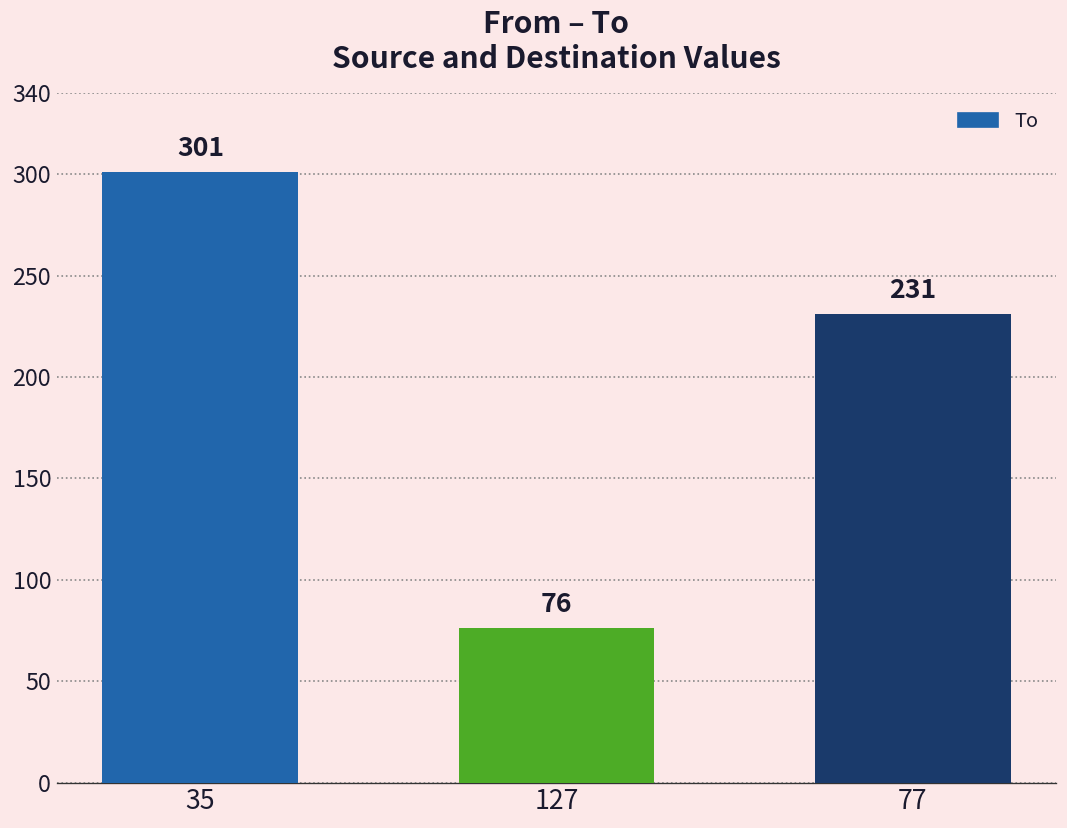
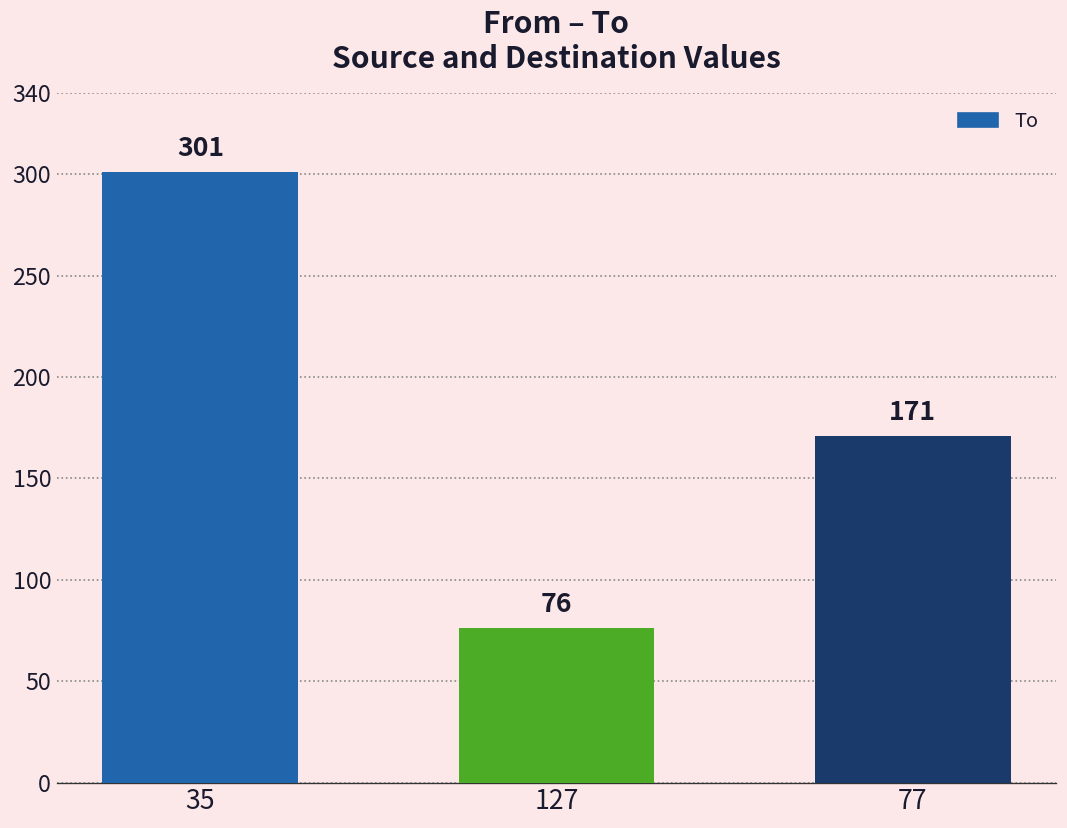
  {
    "35": 301,
    "127": 76,
-   "77": 231
+   "77": 171
  }
